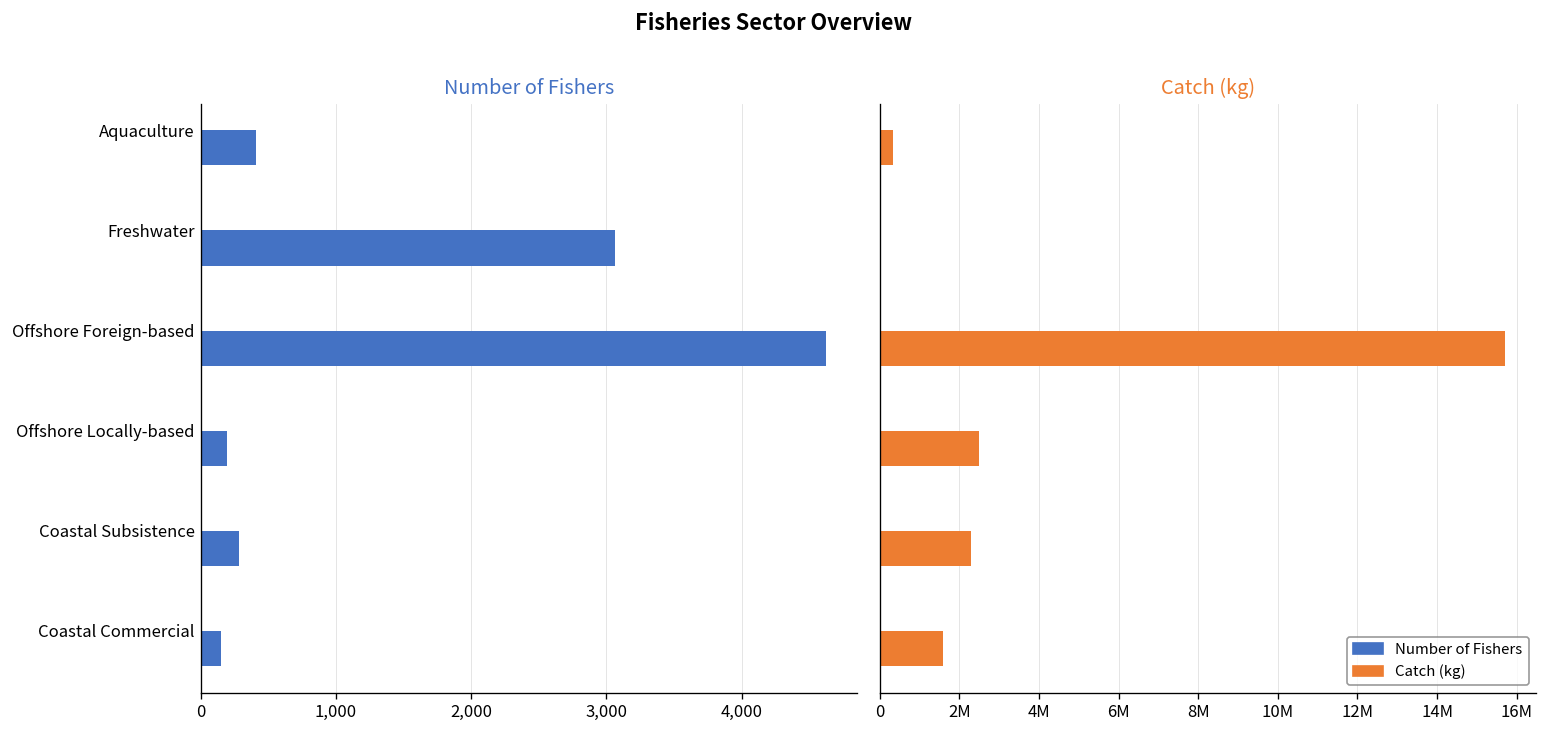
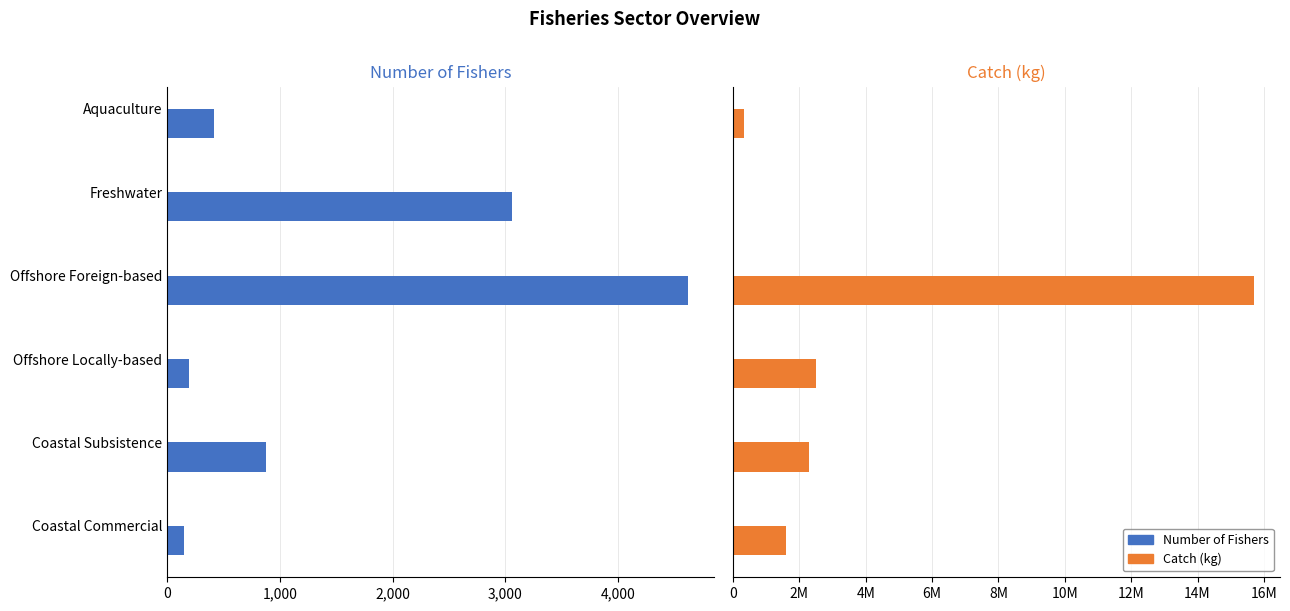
  {
    "Number of Fishers": {
      "Aquaculture": "410",
      "Freshwater": "3,060",
      "Offshore Foreign-based": "4,620",
      "Offshore Locally-based": "200",
-     "Coastal Subsistence": "280",
+     "Coastal Subsistence": "880",
      "Coastal Commercial": "150"
    }
  }
